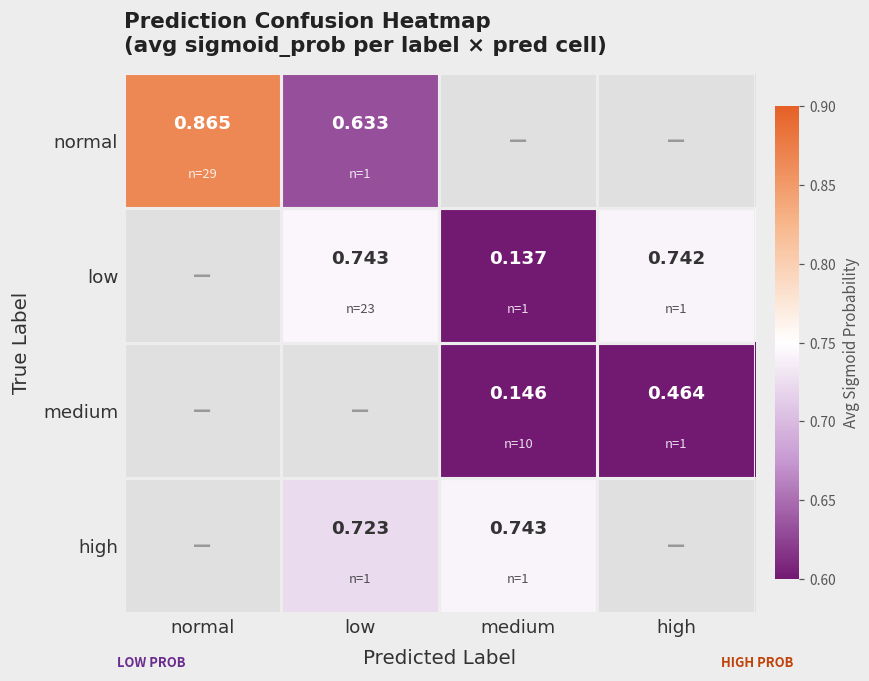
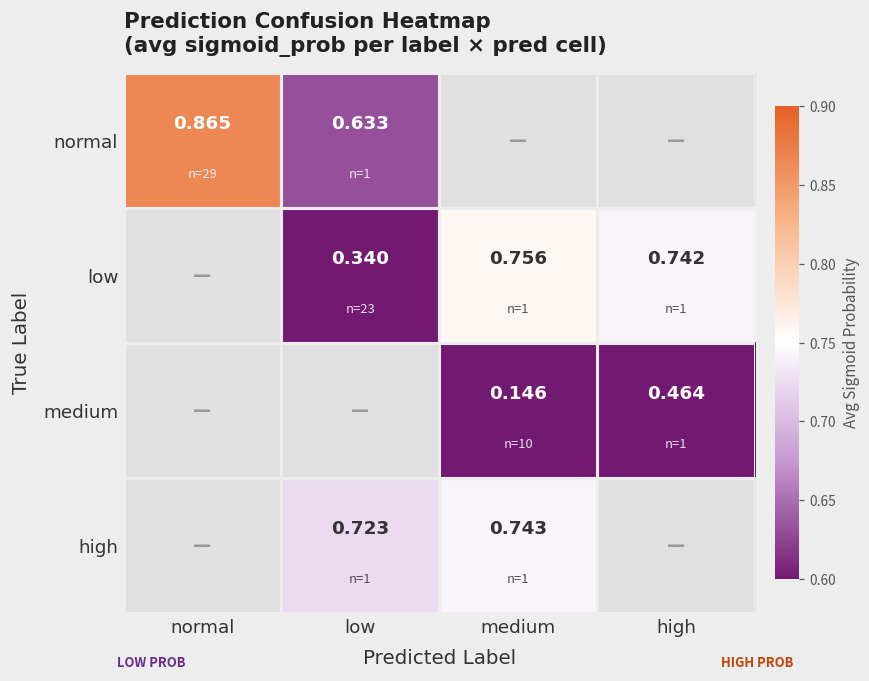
  {
    "low": {
-     "low": 0.743,
-     "medium": 0.137
+     "low": 0.340,
+     "medium": 0.756
    }
  }
